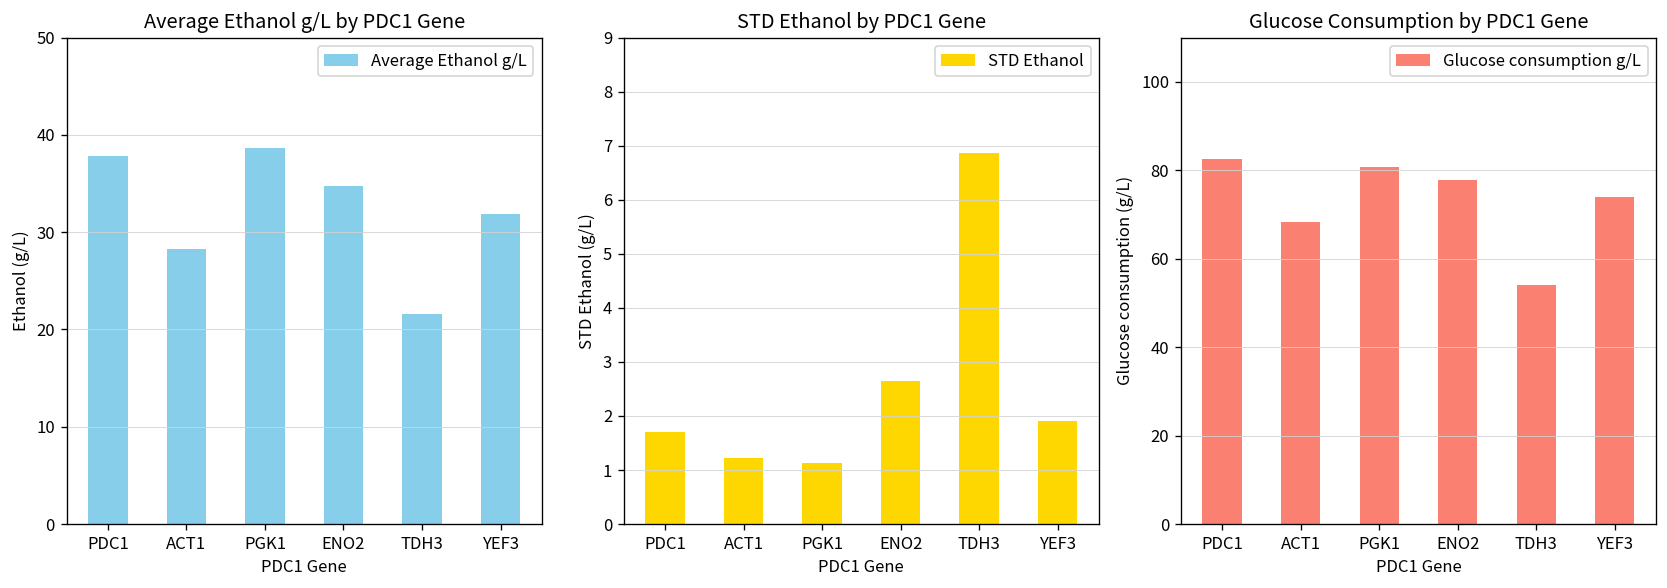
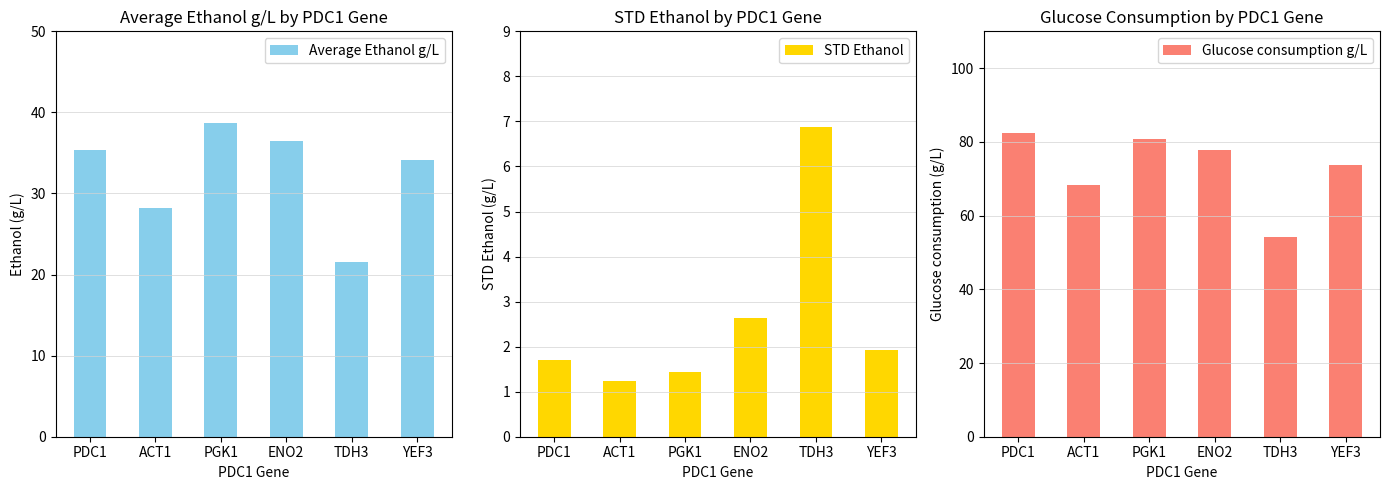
  {
    "Average Ethanol g/L by PDC1 Gene": {
-     "PDC1": 38,
+     "PDC1": 35,
      "ACT1": 28,
      "PGK1": 39,
-     "ENO2": 35,
+     "ENO2": 36,
      "TDH3": 22,
-     "YEF3": 32
+     "YEF3": 34
    },
    "STD Ethanol by PDC1 Gene": {
      "PDC1": 1.7,
      "ACT1": 1.2,
-     "PGK1": 1.1,
+     "PGK1": 1.4,
      "ENO2": 2.6,
      "TDH3": 6.9,
      "YEF3": 1.9
    },
    "Glucose Consumption by PDC1 Gene": {
      "PDC1": 82,
      "ACT1": 68,
      "PGK1": 81,
      "ENO2": 78,
      "TDH3": 54,
      "YEF3": 74
    }
  }
